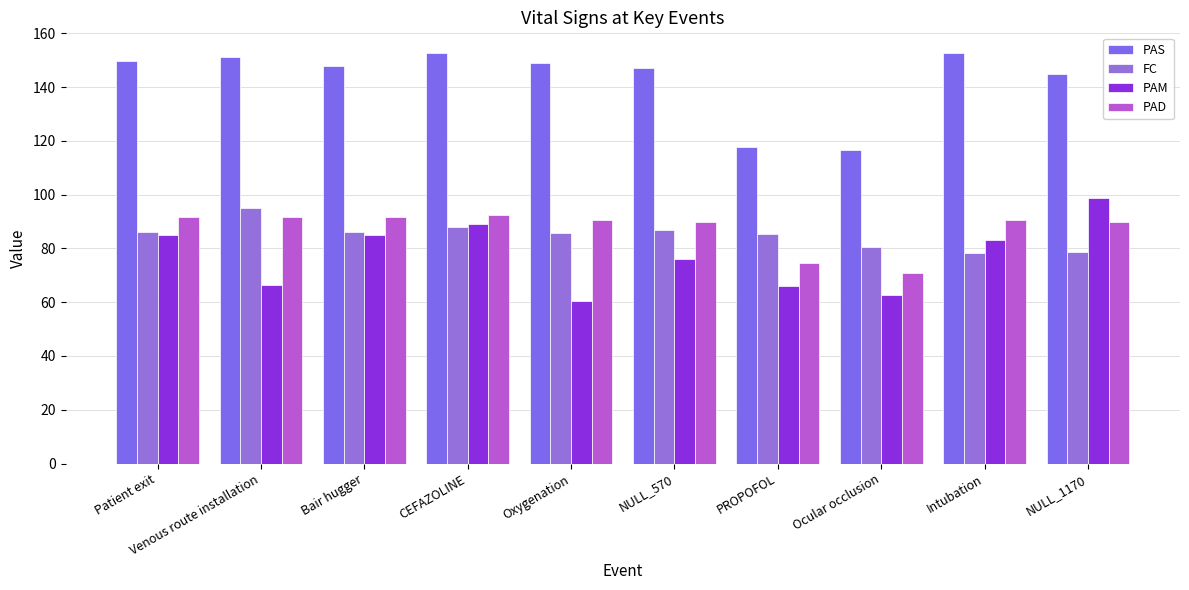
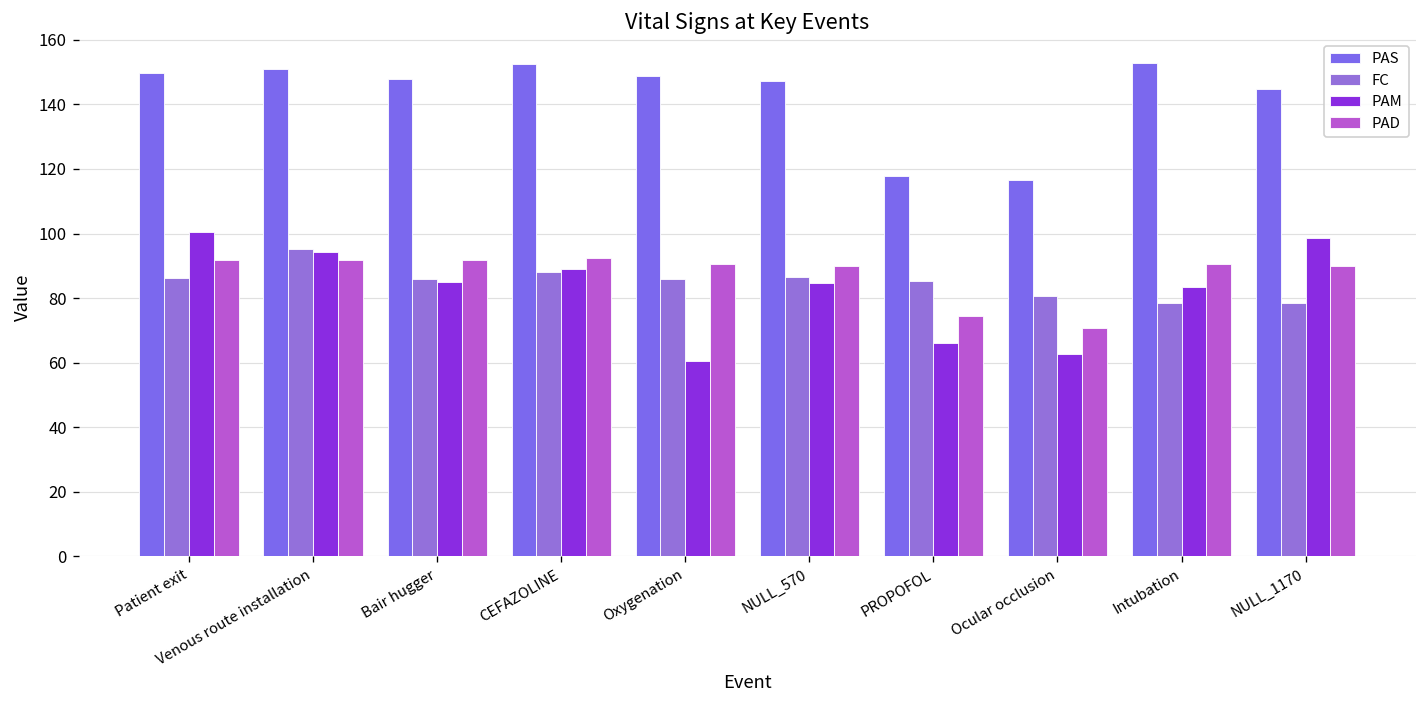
  {
    "PAM": {
-     "Patient exit": 85,
-     "Venous route installation": 67,
+     "Patient exit": 100,
+     "Venous route installation": 94,
      "Bair hugger": 85,
      "CEFAZOLINE": 89,
      "Oxygenation": 60,
-     "NULL_570": 76,
+     "NULL_570": 85,
      "PROPOFOL": 66,
      "Ocular occlusion": 63,
      "Intubation": 83,
      "NULL_1170": 99
    }
  }
